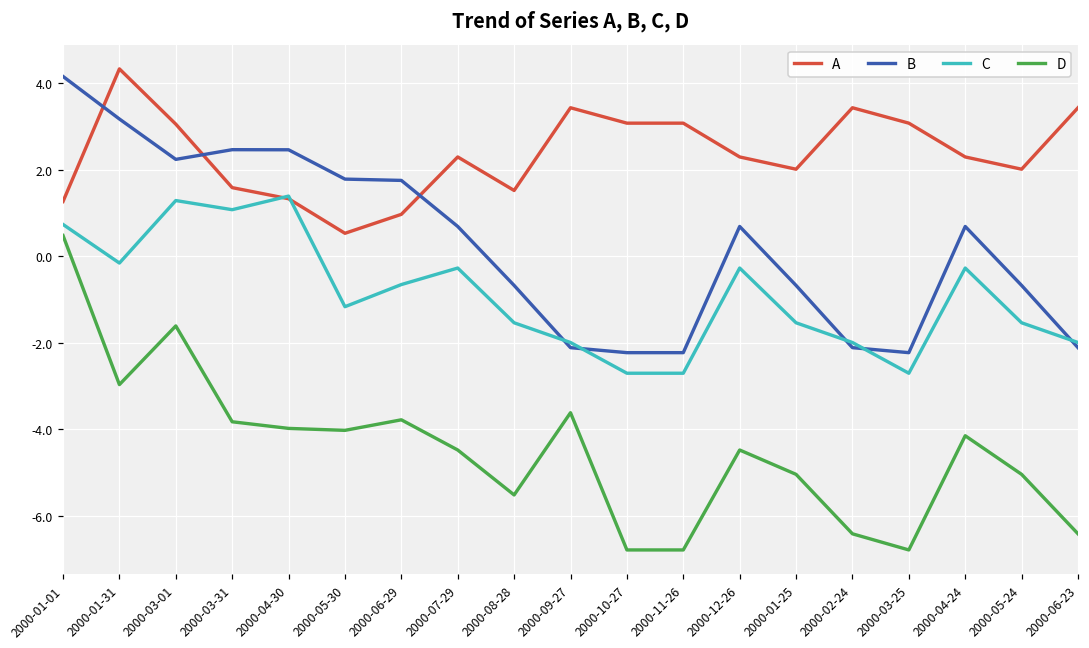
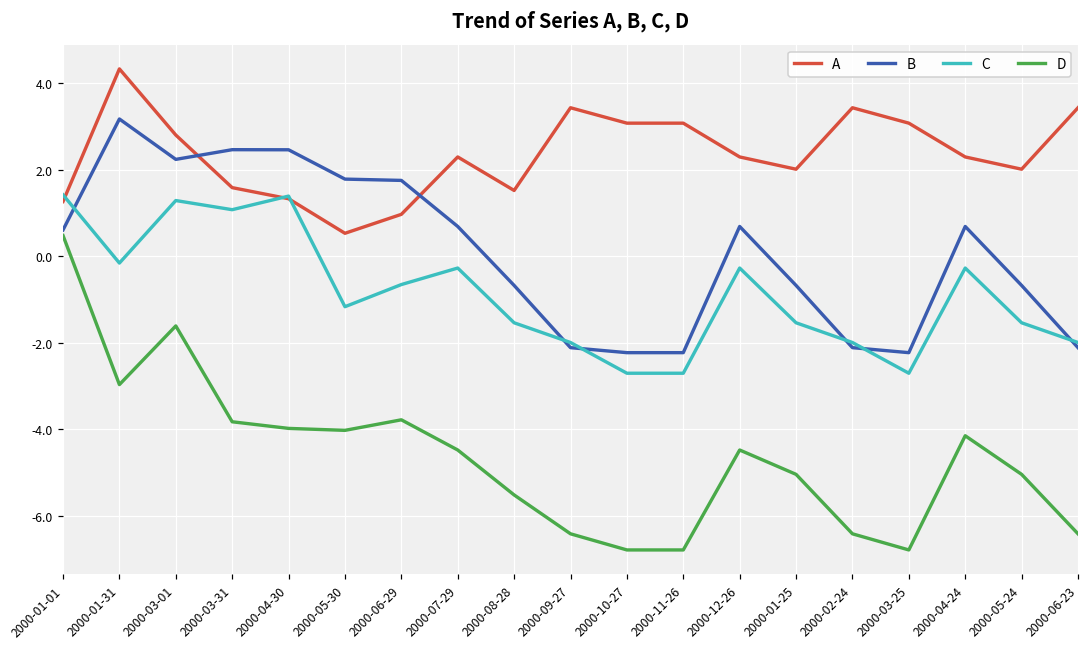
  {
    "A": {
      "2000-01-01": 1.3,
      "2000-01-31": 4.3,
-     "2000-03-01": 3.1,
+     "2000-03-01": 2.8,
      "2000-03-31": 1.6,
      "2000-05-30": 0.5,
      "2000-06-29": 1.0,
      "2000-07-29": 2.3,
      "2000-08-28": 1.5,
      "2000-09-27": 3.4,
      "2000-10-27": 3.1,
      "2000-11-26": 3.1,
      "2000-12-26": 2.3,
      "2000-01-25": 2.0,
      "2000-02-24": 3.4,
      "2000-03-25": 3.1,
      "2000-04-24": 2.3,
      "2000-05-24": 2.0,
      "2000-06-23": 3.4
    },
    "B": {
-     "2000-01-01": 4.2,
+     "2000-01-01": 0.6,
      "2000-01-31": 3.2,
      "2000-03-01": 2.2,
      "2000-03-31": 2.5,
      "2000-04-30": 2.5,
      "2000-05-30": 1.8,
      "2000-06-29": 1.8,
      "2000-07-29": 0.7,
      "2000-08-28": -0.7,
      "2000-09-27": -2.1,
      "2000-10-27": -2.2,
      "2000-11-26": -2.2,
      "2000-12-26": 0.7,
      "2000-01-25": -0.7,
      "2000-02-24": -2.1,
      "2000-03-25": -2.2,
      "2000-04-24": 0.7,
      "2000-05-24": -0.7,
      "2000-06-23": -2.1
    },
    "C": {
-     "2000-01-01": 0.7,
+     "2000-01-01": 1.4,
      "2000-01-31": -0.2,
      "2000-03-01": 1.3,
      "2000-03-31": 1.1,
      "2000-05-30": -1.2,
      "2000-06-29": -0.7,
      "2000-07-29": -0.3,
      "2000-08-28": -1.5,
      "2000-09-27": -2.0,
      "2000-10-27": -2.7,
      "2000-11-26": -2.7,
      "2000-12-26": -0.3,
      "2000-01-25": -1.5,
      "2000-02-24": -2.0,
      "2000-03-25": -2.7,
      "2000-04-24": -0.3,
      "2000-05-24": -1.5,
      "2000-06-23": -2.0
    },
    "D": {
      "2000-01-01": 0.5,
      "2000-01-31": -3.0,
      "2000-03-01": -1.6,
      "2000-03-31": -3.8,
      "2000-04-30": -4.0,
      "2000-05-30": -4.0,
      "2000-06-29": -3.8,
      "2000-07-29": -4.5,
      "2000-08-28": -5.5,
-     "2000-09-27": -3.6,
+     "2000-09-27": -6.4,
      "2000-10-27": -6.8,
      "2000-11-26": -6.8,
      "2000-12-26": -4.5,
      "2000-01-25": -5.0,
      "2000-02-24": -6.4,
      "2000-03-25": -6.8,
      "2000-04-24": -4.2,
      "2000-05-24": -5.0,
      "2000-06-23": -6.4
    }
  }
